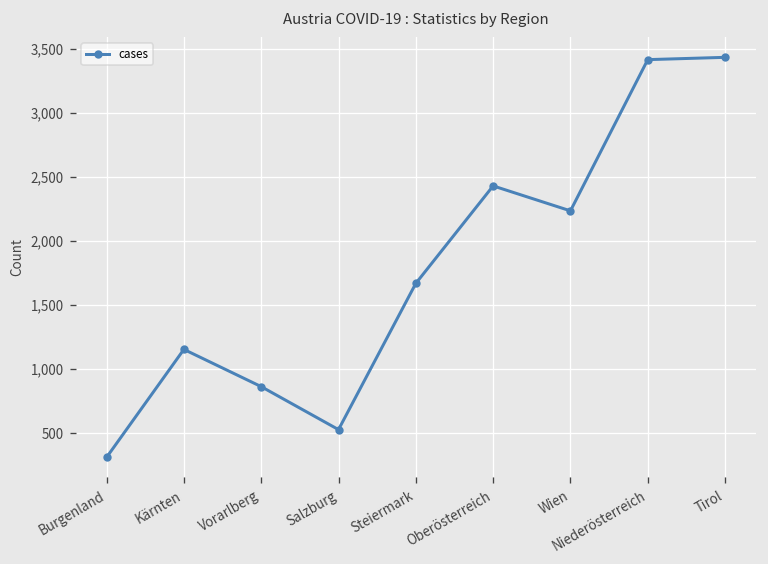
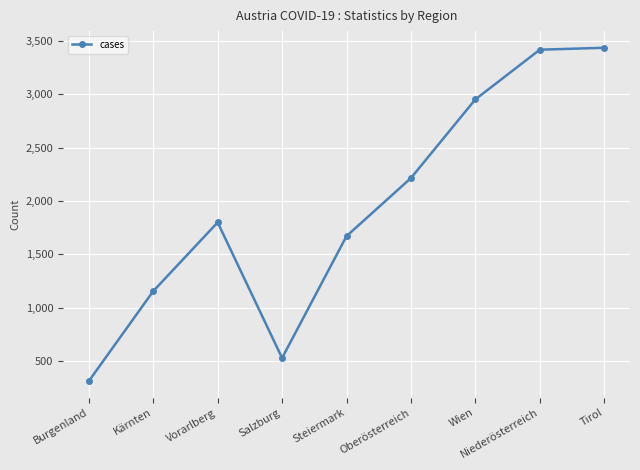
  {
    "Burgenland": "310",
    "Kärnten": "1,150",
-   "Vorarlberg": "860",
+   "Vorarlberg": "1,800",
    "Salzburg": "530",
    "Steiermark": "1,670",
-   "Oberösterreich": "2,430",
-   "Wien": "2,240",
+   "Oberösterreich": "2,220",
+   "Wien": "2,950",
    "Niederösterreich": "3,420",
    "Tirol": "3,440"
  }
